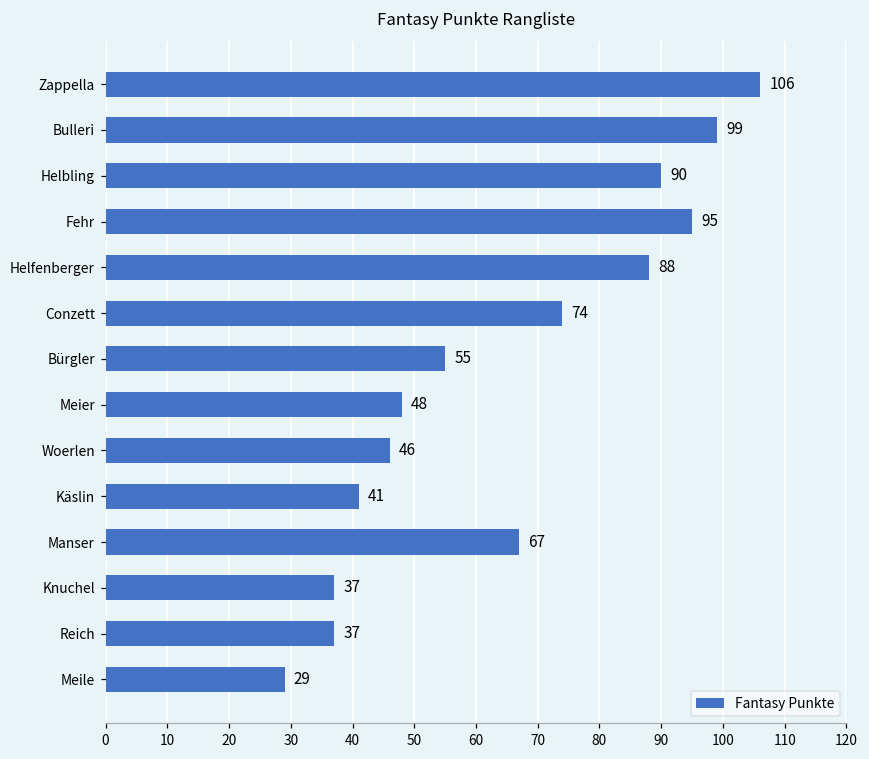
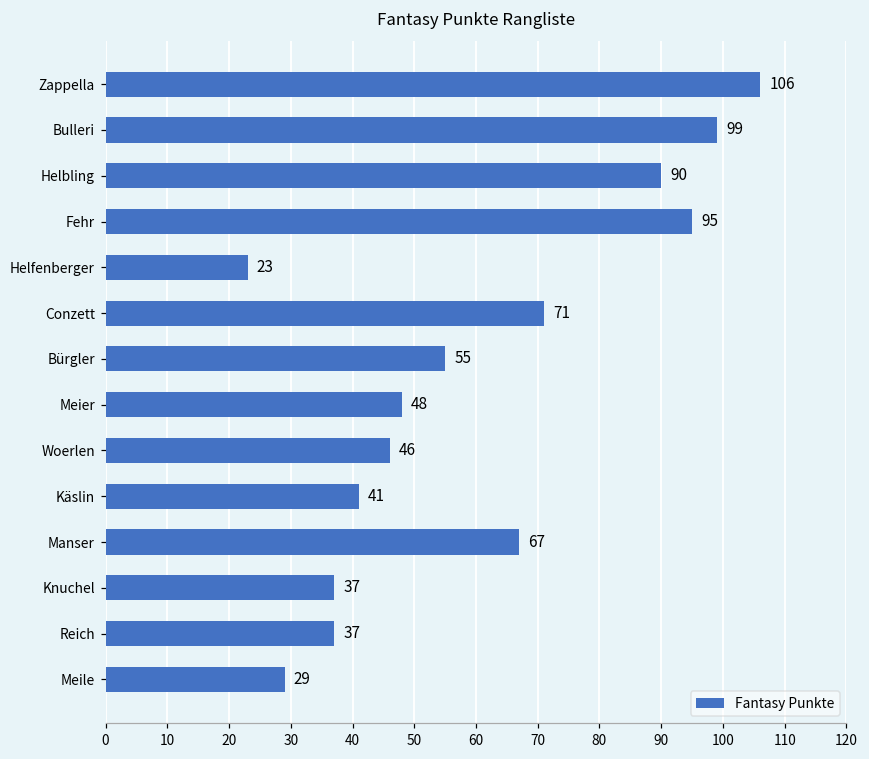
  {
    "Zappella": 106,
    "Bulleri": 99,
    "Helbling": 90,
    "Fehr": 95,
-   "Helfenberger": 88,
-   "Conzett": 74,
+   "Helfenberger": 23,
+   "Conzett": 71,
    "Bürgler": 55,
    "Meier": 48,
    "Woerlen": 46,
    "Käslin": 41,
    "Manser": 67,
    "Knuchel": 37,
    "Reich": 37,
    "Meile": 29
  }
